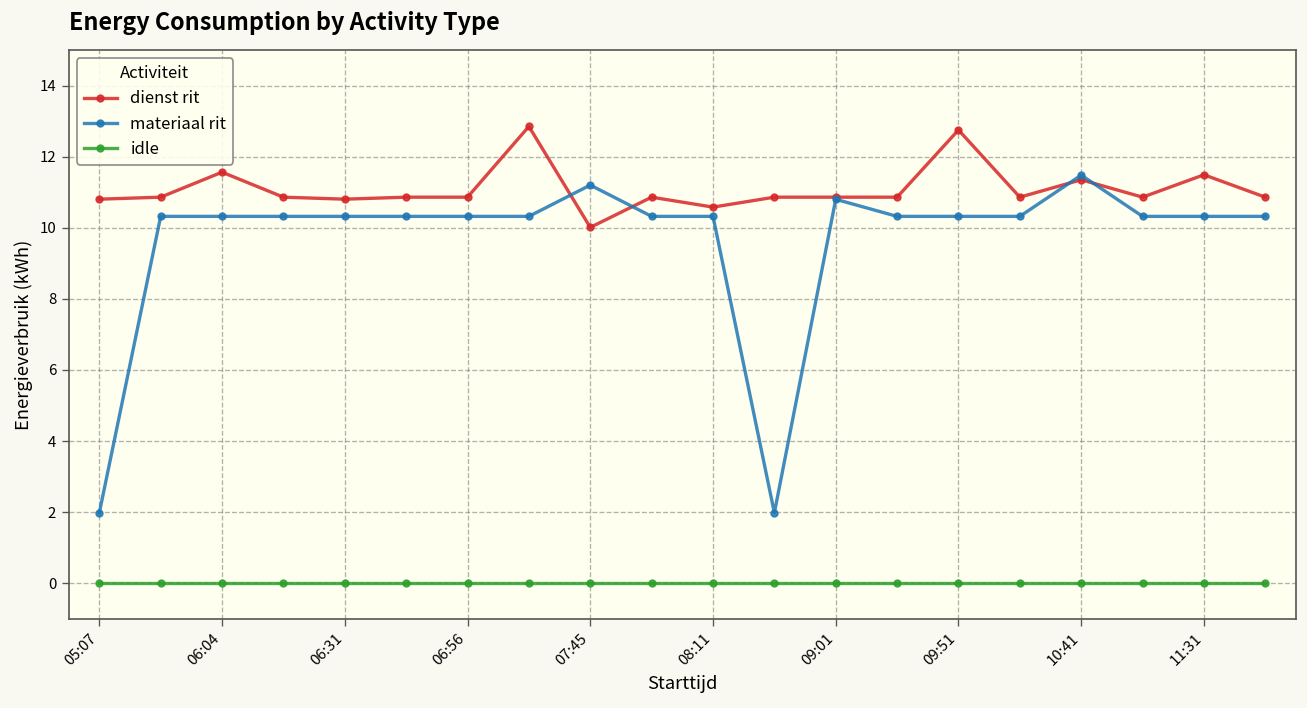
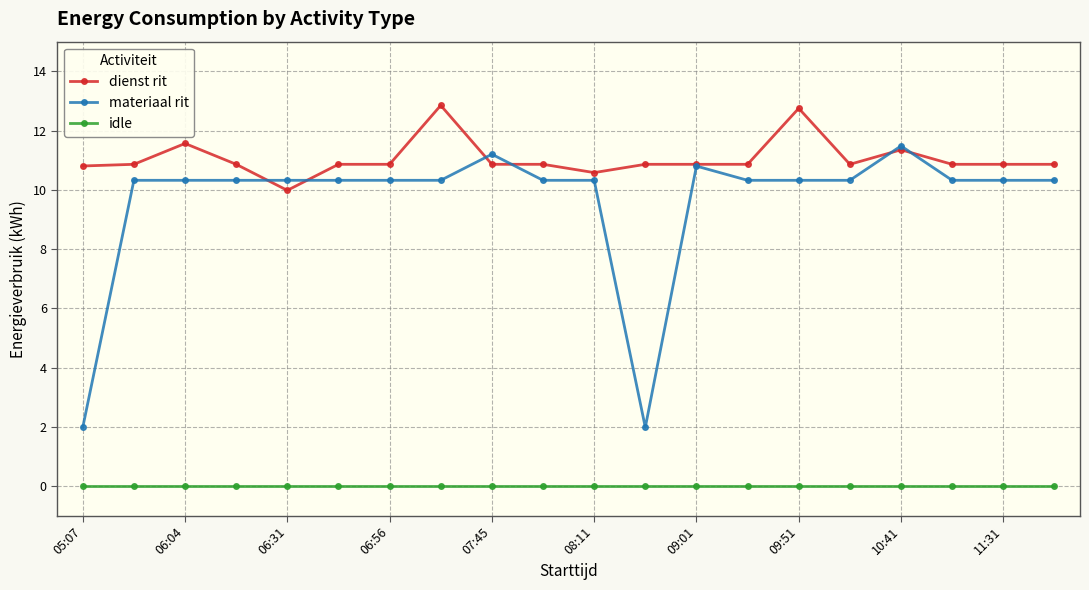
  {
    "dienst rit": {
      "05:07": 10.8,
      "06:04": 11.6,
-     "06:31": 10.8,
+     "06:31": 10.0,
      "06:56": 10.9,
-     "07:45": 10.0,
+     "07:45": 10.9,
      "08:11": 10.6,
      "09:51": 12.8,
      "10:41": 11.4,
-     "11:31": 11.5
+     "11:31": 10.9
    },
    "materiaal rit": {
      "05:07": 2.0,
      "06:04": 10.3,
      "06:31": 10.3,
      "06:56": 10.3,
      "07:45": 11.2,
      "08:11": 10.3,
      "09:51": 10.3,
      "10:41": 11.5,
      "11:31": 10.3
    },
    "idle": {
      "05:07": 0.0,
      "06:04": 0.0,
      "06:31": 0.0,
      "06:56": 0.0,
      "07:45": 0.0,
      "08:11": 0.0,
      "09:01": 0.0,
      "09:51": 0.0,
      "10:41": 0.0,
      "11:31": 0.0
    }
  }
